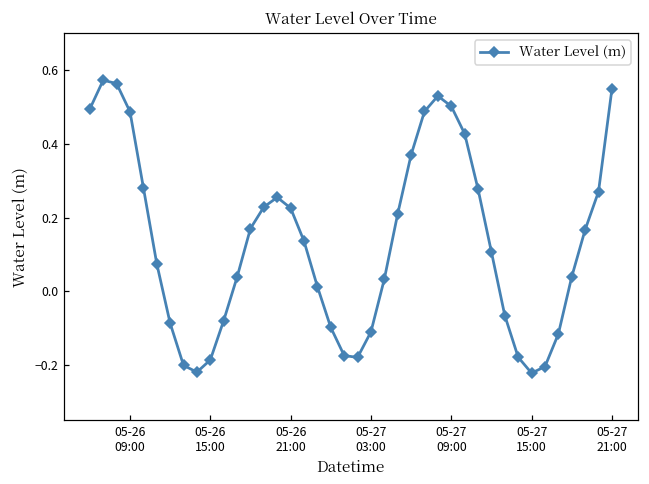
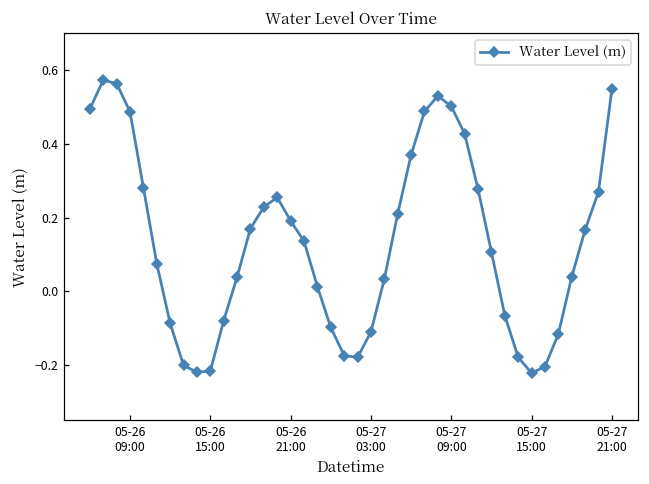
  {
    "05-26 09:00": 0.49,
-   "05-26 15:00": -0.19,
-   "05-26 21:00": 0.23,
+   "05-26 15:00": -0.22,
+   "05-26 21:00": 0.19,
    "05-27 03:00": -0.11,
    "05-27 09:00": 0.50,
    "05-27 15:00": -0.22,
    "05-27 21:00": 0.55
  }
